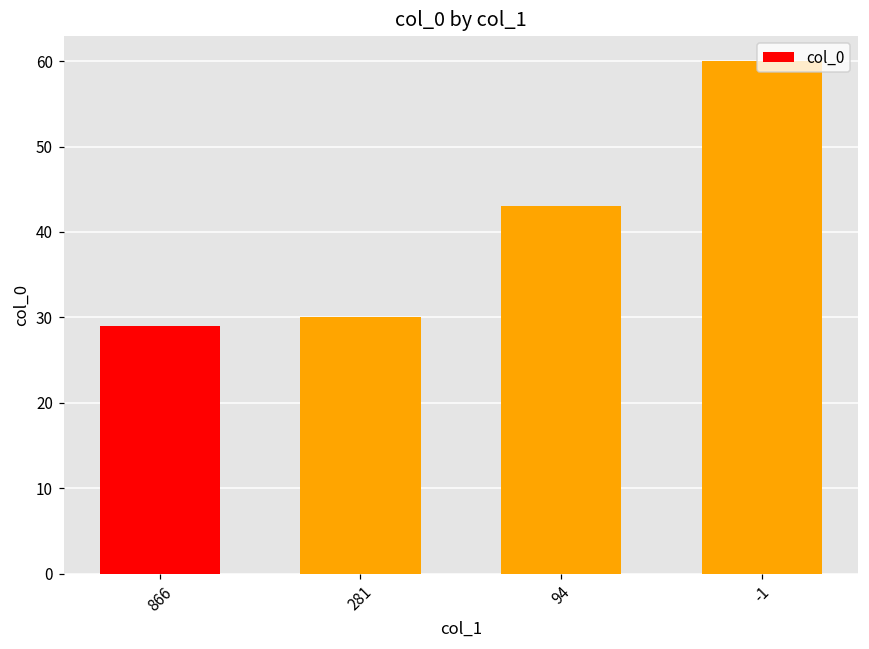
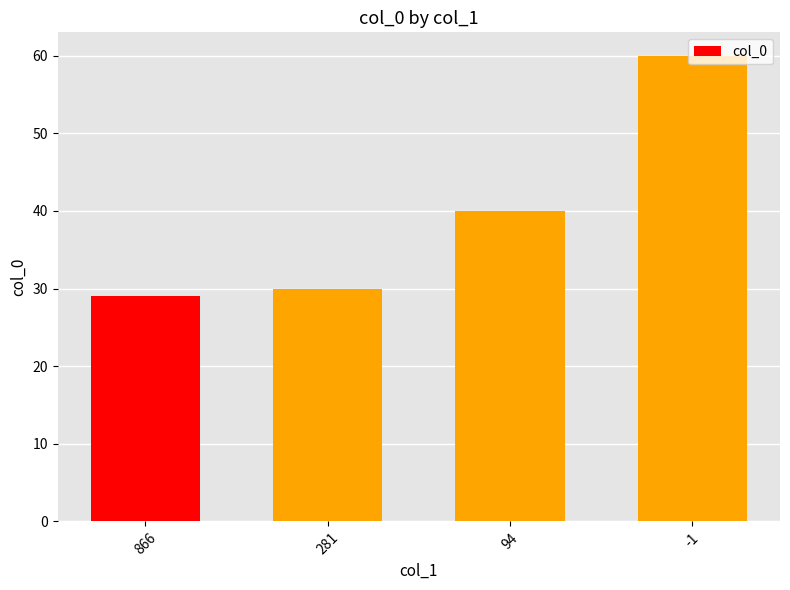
  {
    "866": 29,
    "281": 30,
-   "94": 43
+   "94": 40
  }
